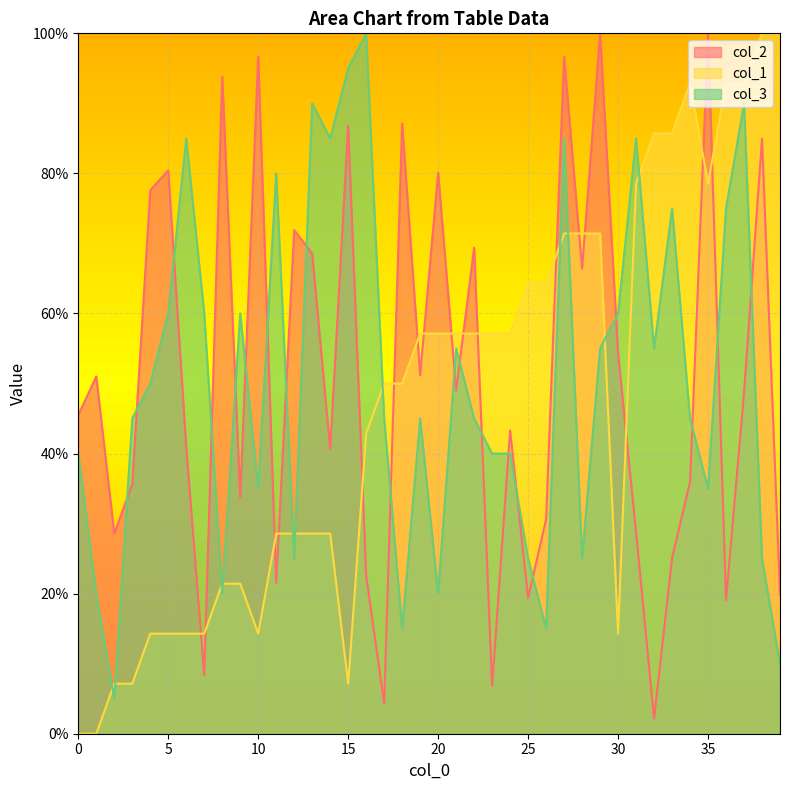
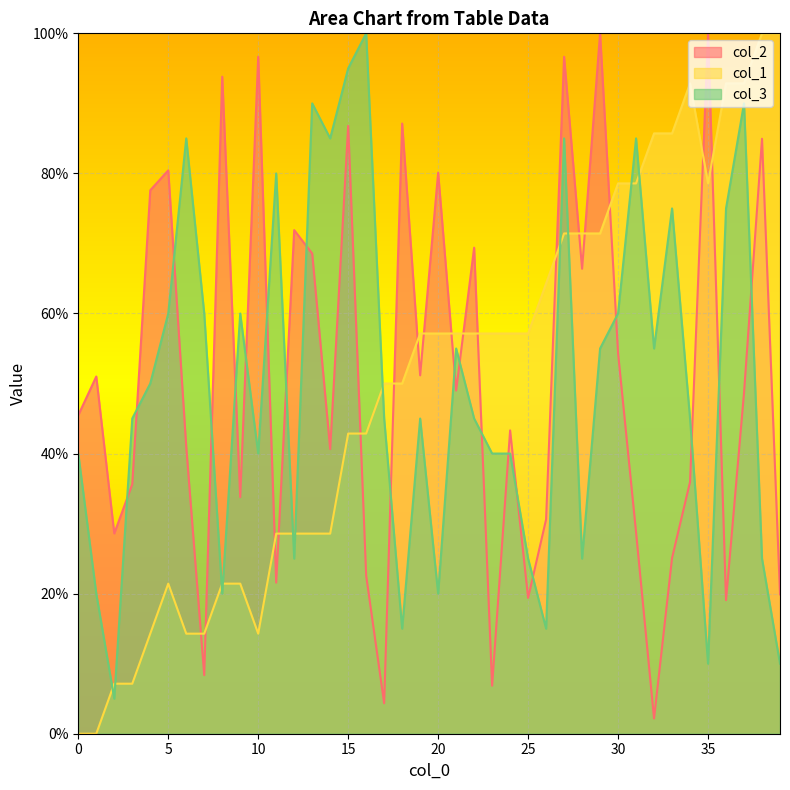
  {
    "col_2": {
      "0": "45%",
      "5": "80%",
      "10": "97%",
      "15": "87%",
      "20": "80%",
      "25": "19%",
      "30": "54%",
      "35": "100%"
    },
    "col_1": {
      "0": "0%",
-     "5": "14%",
+     "5": "21%",
      "10": "14%",
-     "15": "7%",
+     "15": "43%",
      "20": "57%",
-     "25": "64%",
-     "30": "14%",
+     "25": "57%",
+     "30": "79%",
      "35": "79%"
    },
    "col_3": {
      "0": "40%",
      "5": "60%",
-     "10": "35%",
+     "10": "40%",
      "15": "95%",
      "20": "20%",
      "25": "25%",
      "30": "60%",
-     "35": "35%"
+     "35": "10%"
    }
  }
